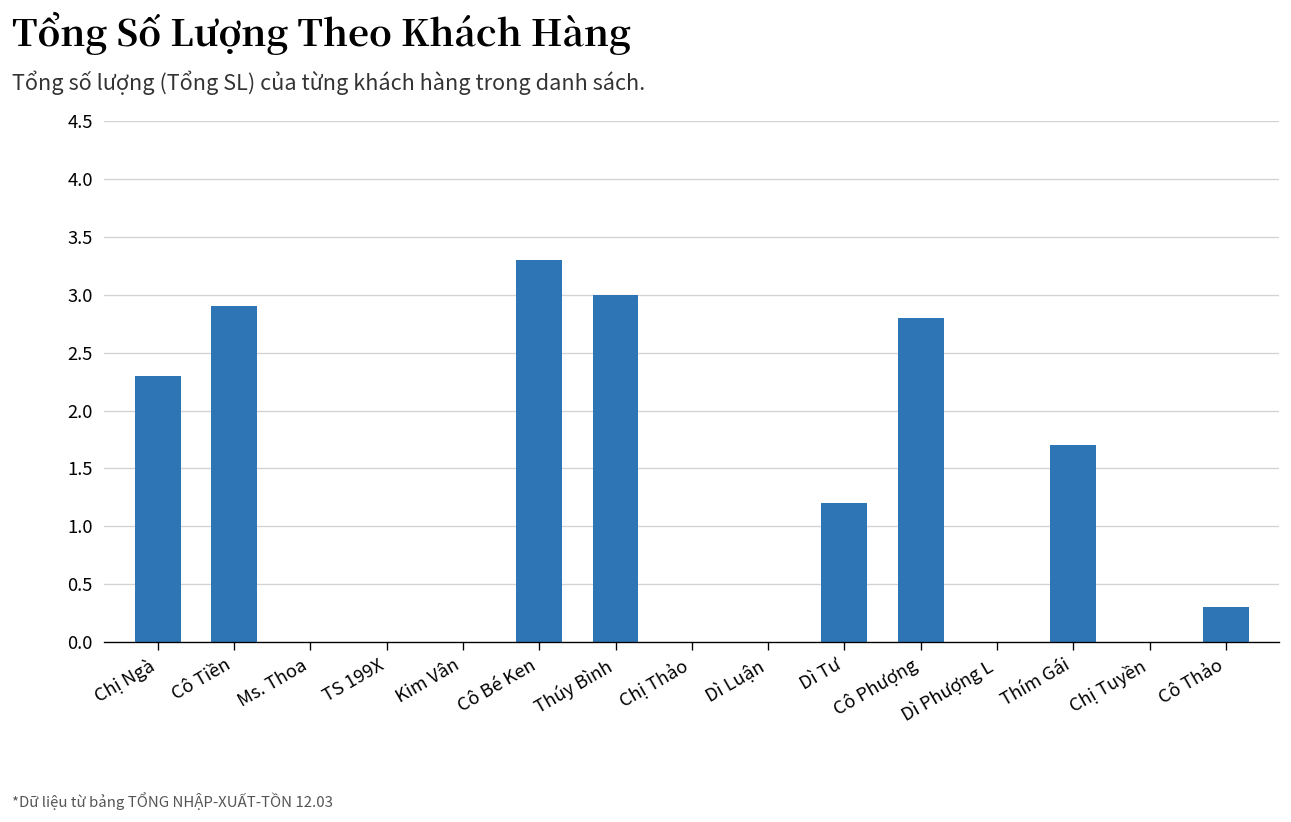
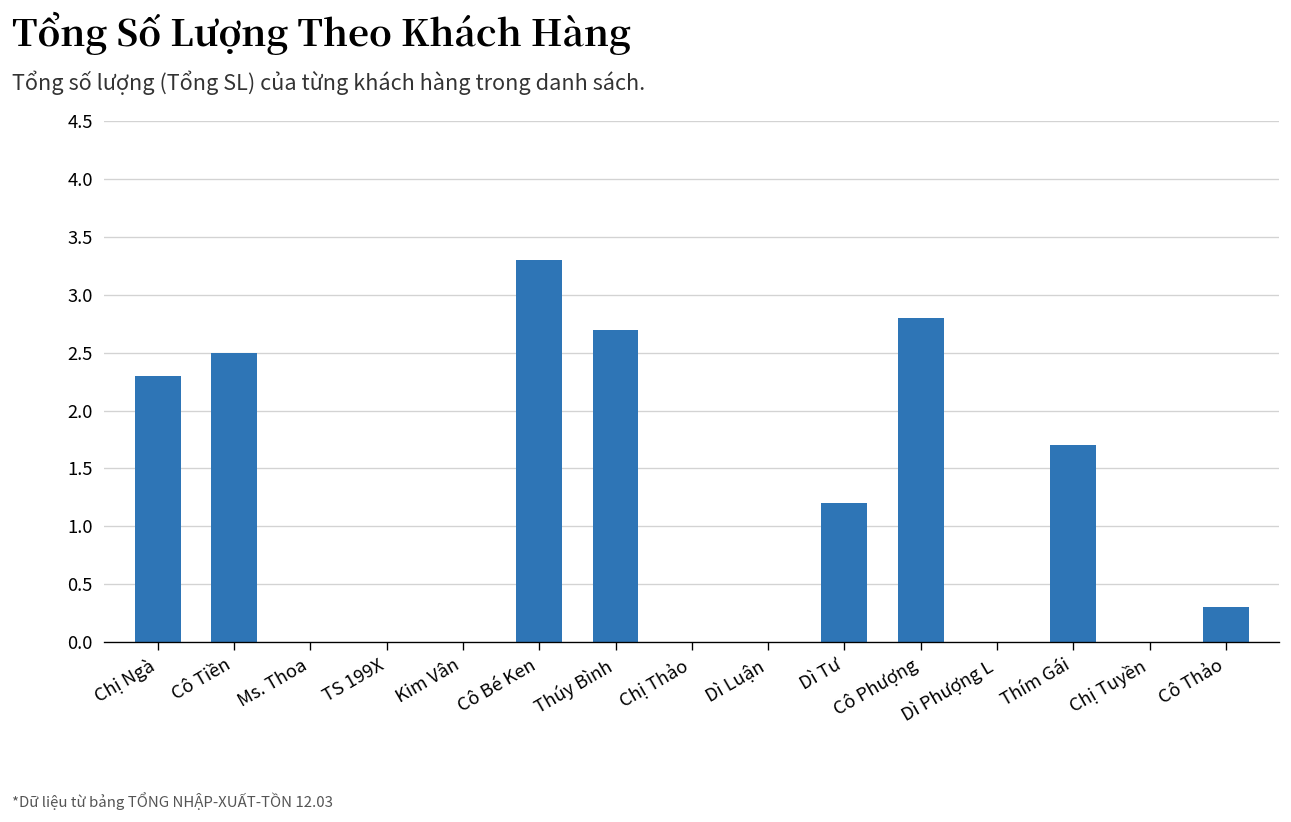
  {
    "Chị Ngà": 2.3,
-   "Cô Tiền": 2.9,
+   "Cô Tiền": 2.5,
    "Ms. Thoa": 0.0,
    "TS 199X": 0.0,
    "Kim Vân": 0.0,
    "Cô Bé Ken": 3.3,
-   "Thúy Bình": 3.0,
+   "Thúy Bình": 2.7,
    "Chị Thảo": 0.0,
    "Dì Luận": 0.0,
    "Dì Tư": 1.2,
    "Cô Phượng": 2.8,
    "Dì Phượng L": 0.0,
    "Thím Gái": 1.7,
    "Chị Tuyền": 0.0,
    "Cô Thảo": 0.3
  }
